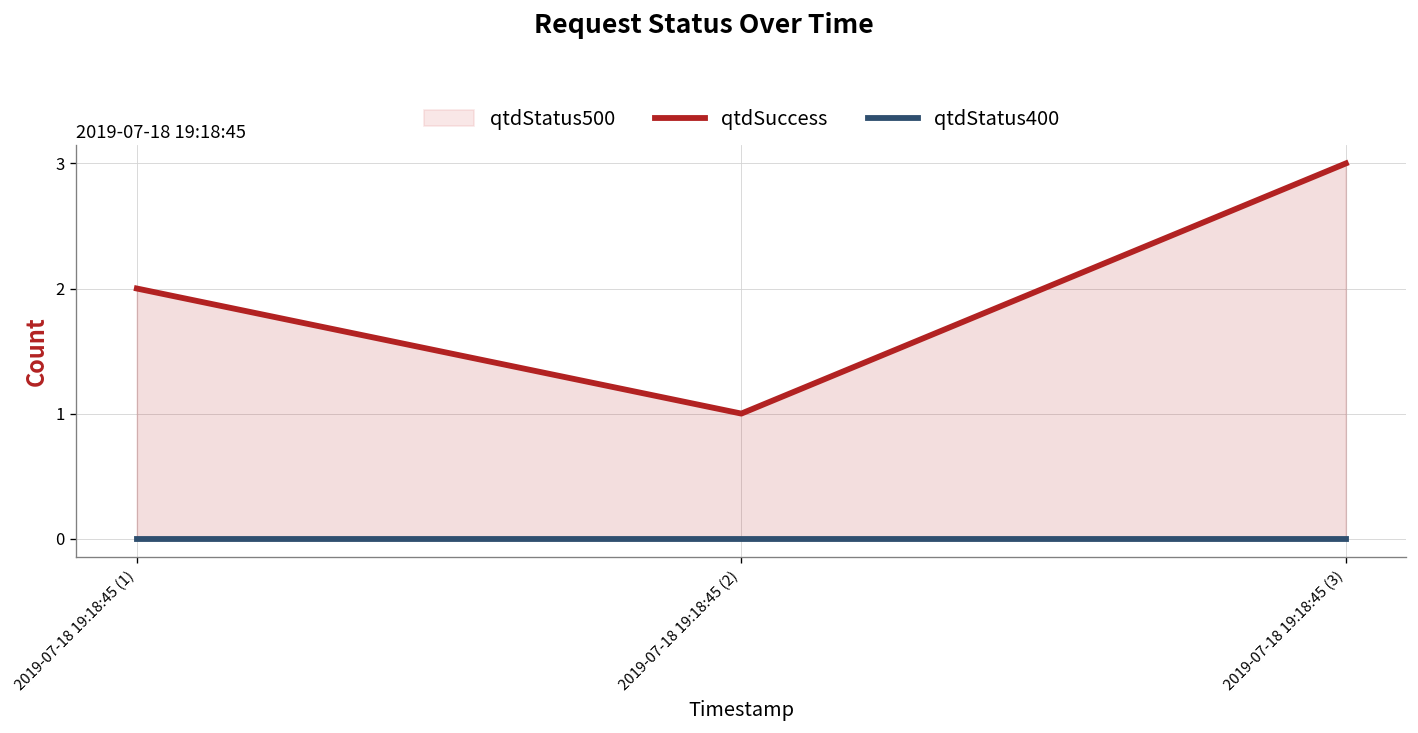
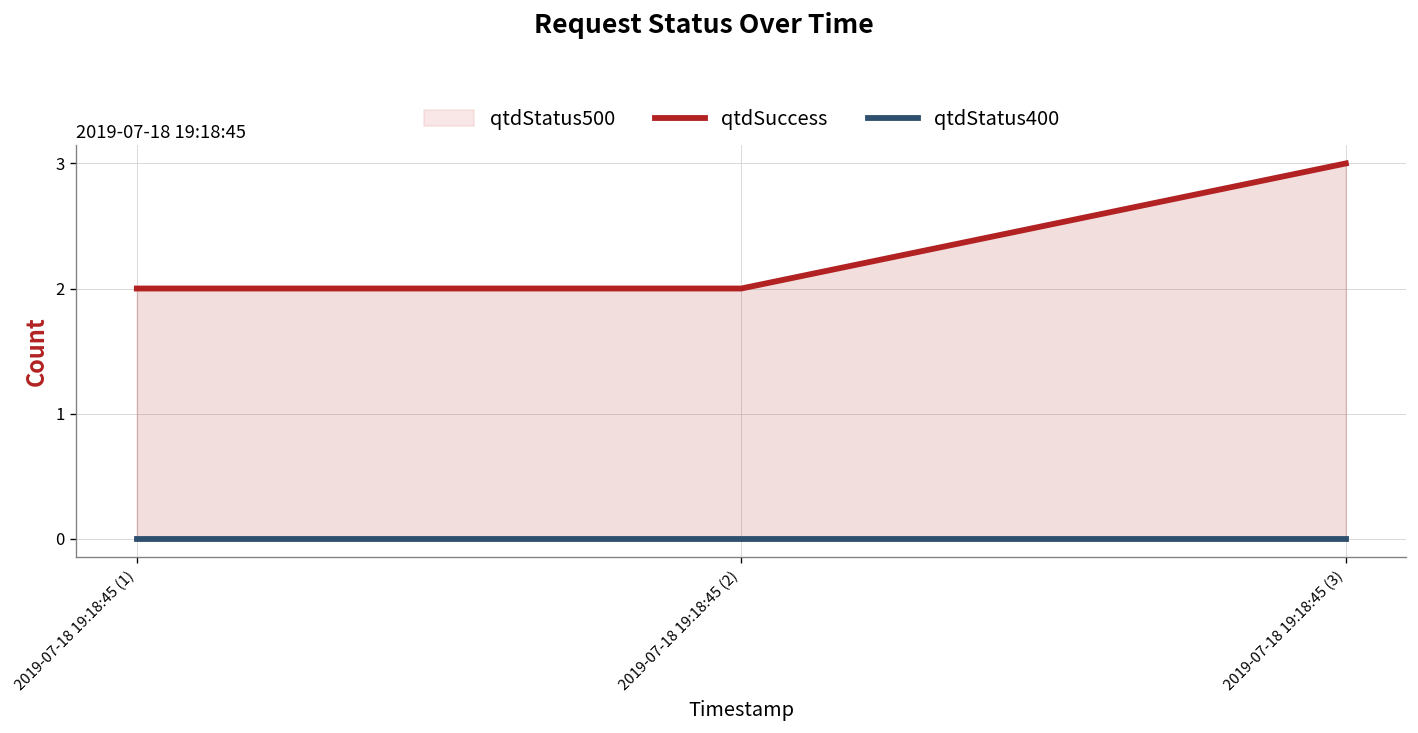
  {
    "qtdSuccess": {
      "2019-07-18 19:18:45 (1)": 2,
-     "2019-07-18 19:18:45 (2)": 1,
+     "2019-07-18 19:18:45 (2)": 2,
      "2019-07-18 19:18:45 (3)": 3
    },
    "qtdStatus500": {
      "2019-07-18 19:18:45 (1)": 0,
      "2019-07-18 19:18:45 (2)": 0,
      "2019-07-18 19:18:45 (3)": 0
    }
  }
